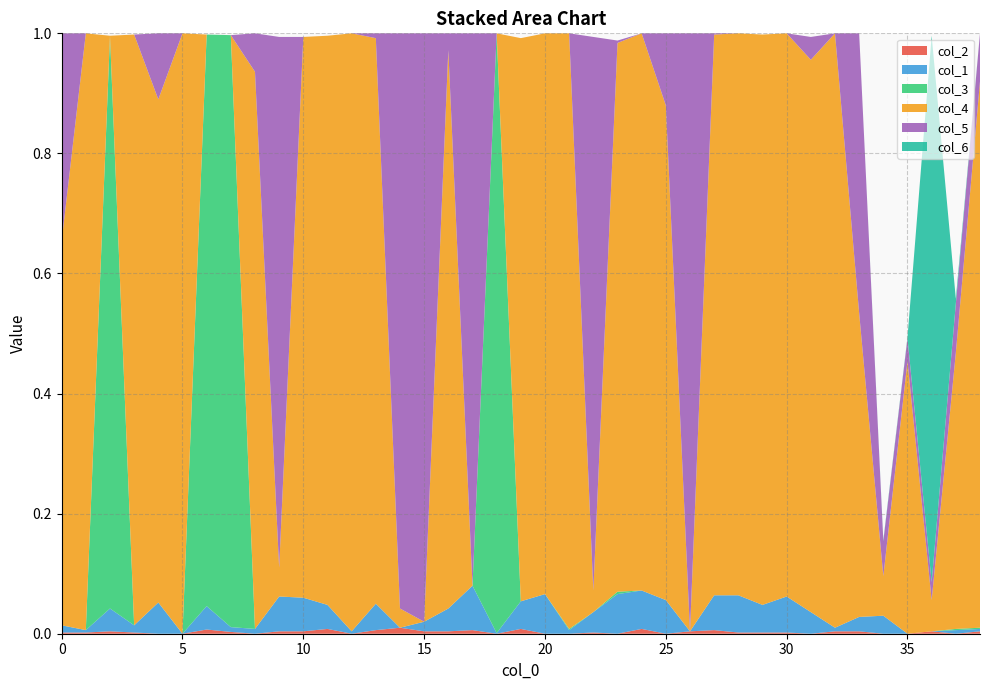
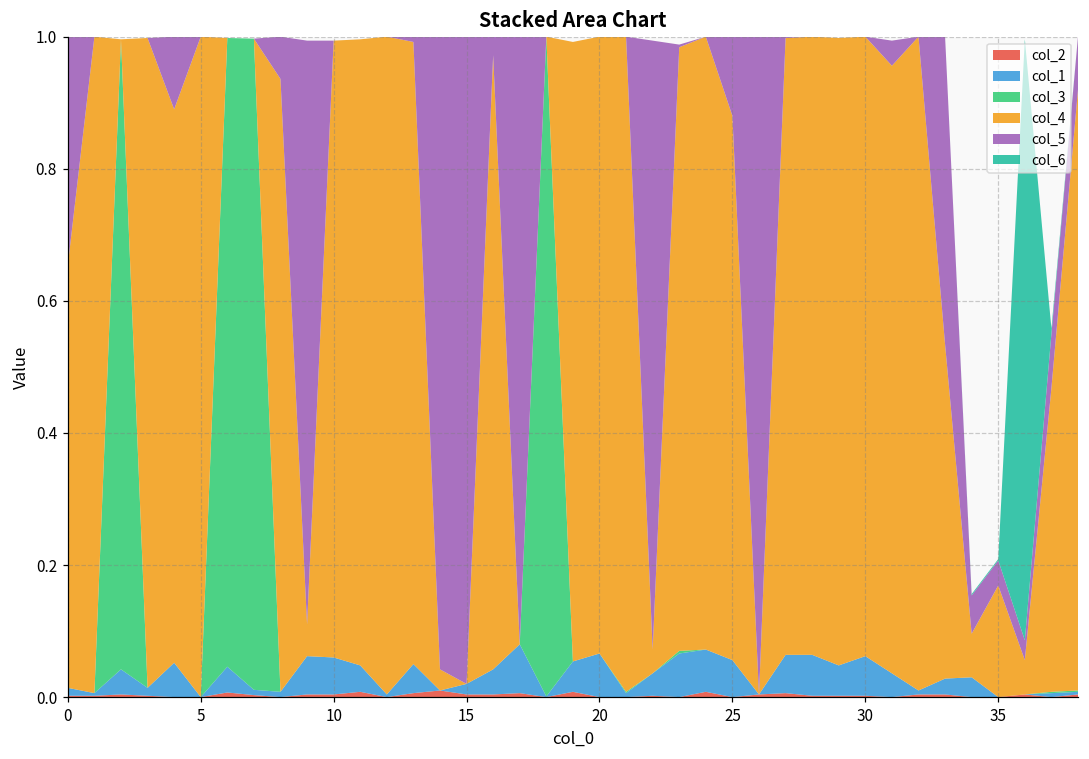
  {
    "col_2": {
      "20": 0.00,
      "25": 0.00
    },
    "col_4": {
      "0": 0.64,
      "25": 0.82,
-     "35": 0.45
+     "35": 0.17
    }
  }
